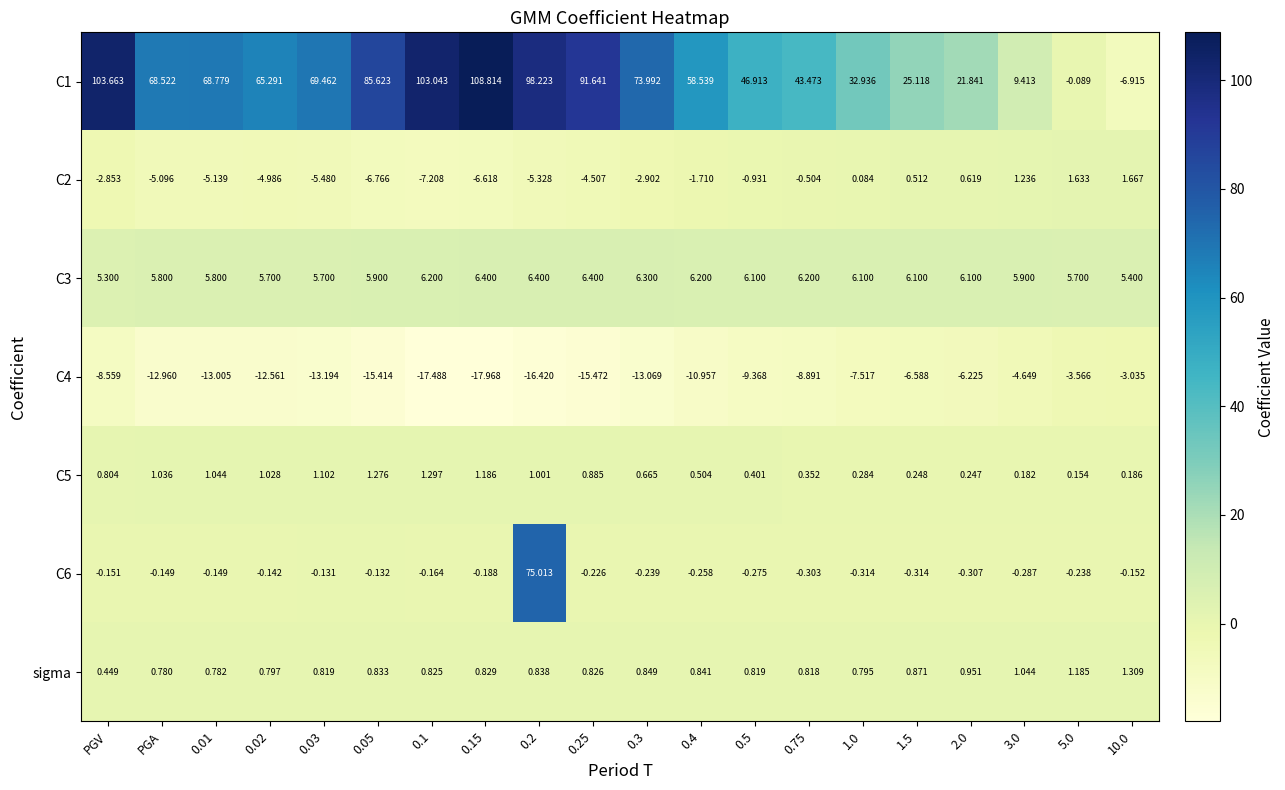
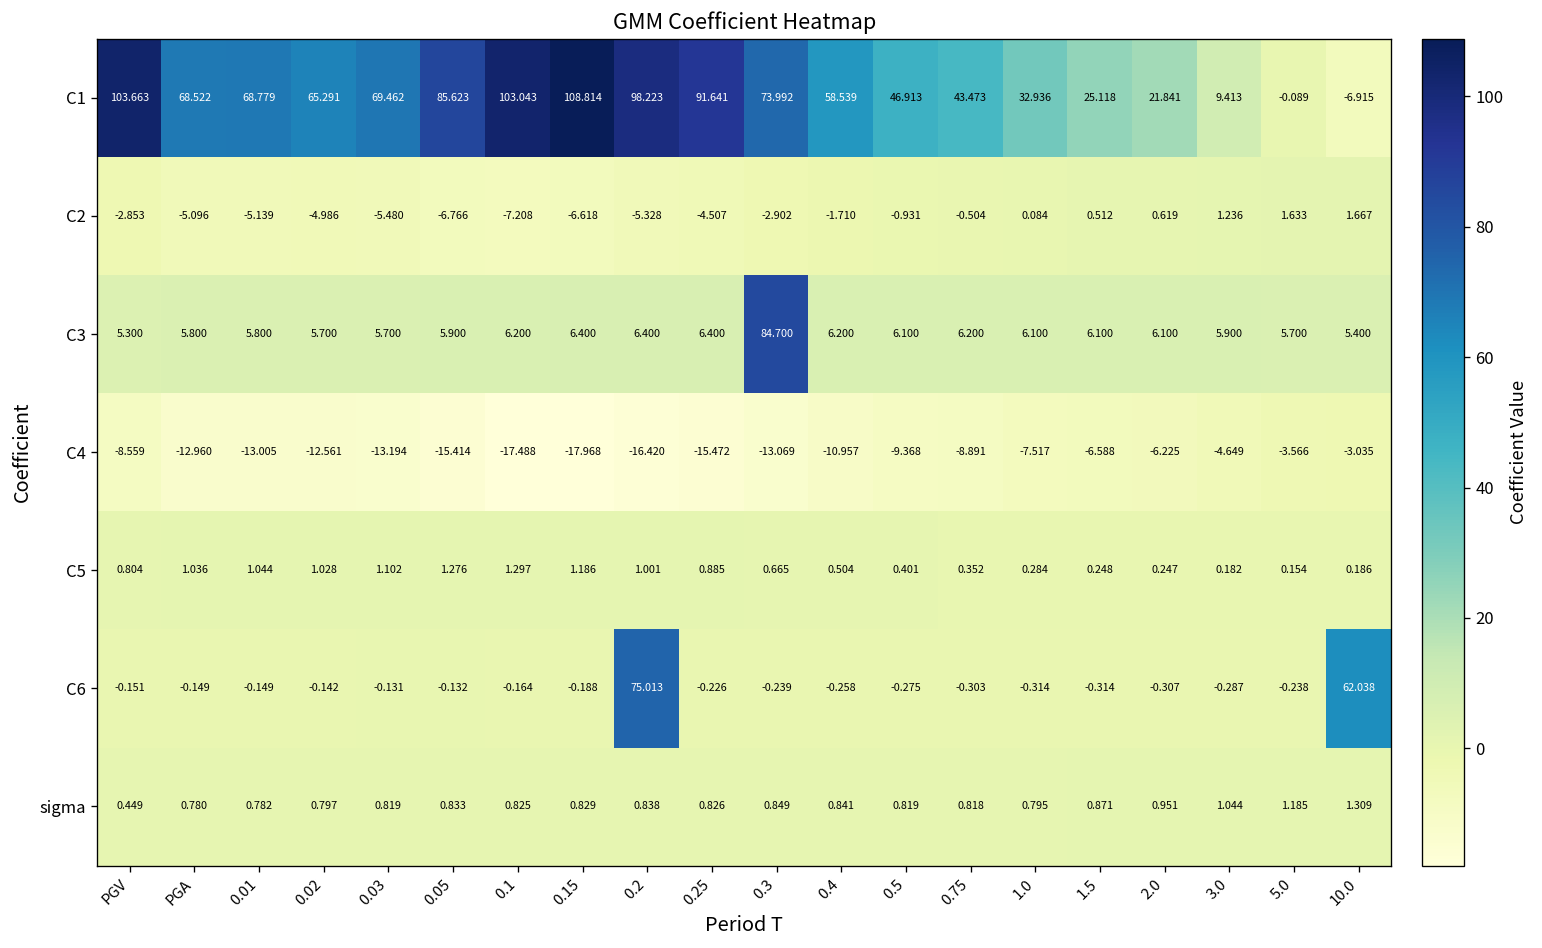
  {
    "C1": {
      "PGV": 103.663,
      "PGA": 68.522,
      "0.01": 68.779,
      "0.02": 65.291,
      "0.03": 69.462,
      "0.05": 85.623,
      "0.1": 103.043,
      "0.15": 108.814,
      "0.2": 98.223,
      "0.25": 91.641,
      "0.3": 73.992,
      "0.4": 58.539,
      "0.5": 46.913,
      "0.75": 43.473,
      "1.0": 32.936,
      "1.5": 25.118,
      "2.0": 21.841,
      "3.0": 9.413,
      "5.0": -0.089,
      "10.0": -6.915
    },
    "C2": {
      "PGV": -2.853,
      "PGA": -5.096,
      "0.01": -5.139,
      "0.02": -4.986,
      "0.03": -5.480,
      "0.05": -6.766,
      "0.1": -7.208,
      "0.15": -6.618,
      "0.2": -5.328,
      "0.25": -4.507,
      "0.3": -2.902,
      "0.4": -1.710,
      "0.5": -0.931,
      "0.75": -0.504,
      "1.0": 0.084,
      "1.5": 0.512,
      "2.0": 0.619,
      "3.0": 1.236,
      "5.0": 1.633,
      "10.0": 1.667
    },
    "C3": {
      "PGV": 5.300,
      "PGA": 5.800,
      "0.01": 5.800,
      "0.02": 5.700,
      "0.03": 5.700,
      "0.05": 5.900,
      "0.1": 6.200,
      "0.15": 6.400,
      "0.2": 6.400,
      "0.25": 6.400,
-     "0.3": 6.300,
+     "0.3": 84.700,
      "0.4": 6.200,
      "0.5": 6.100,
      "0.75": 6.200,
      "1.0": 6.100,
      "1.5": 6.100,
      "2.0": 6.100,
      "3.0": 5.900,
      "5.0": 5.700,
      "10.0": 5.400
    },
    "C4": {
      "PGV": -8.559,
      "PGA": -12.960,
      "0.01": -13.005,
      "0.02": -12.561,
      "0.03": -13.194,
      "0.05": -15.414,
      "0.1": -17.488,
      "0.15": -17.968,
      "0.2": -16.420,
      "0.25": -15.472,
      "0.3": -13.069,
      "0.4": -10.957,
      "0.5": -9.368,
      "0.75": -8.891,
      "1.0": -7.517,
      "1.5": -6.588,
      "2.0": -6.225,
      "3.0": -4.649,
      "5.0": -3.566,
      "10.0": -3.035
    },
    "C5": {
      "PGV": 0.804,
      "PGA": 1.036,
      "0.01": 1.044,
      "0.02": 1.028,
      "0.03": 1.102,
      "0.05": 1.276,
      "0.1": 1.297,
      "0.15": 1.186,
      "0.2": 1.001,
      "0.25": 0.885,
      "0.3": 0.665,
      "0.4": 0.504,
      "0.5": 0.401,
      "0.75": 0.352,
      "1.0": 0.284,
      "1.5": 0.248,
      "2.0": 0.247,
      "3.0": 0.182,
      "5.0": 0.154,
      "10.0": 0.186
    },
    "C6": {
      "PGV": -0.151,
      "PGA": -0.149,
      "0.01": -0.149,
      "0.02": -0.142,
      "0.03": -0.131,
      "0.05": -0.132,
      "0.1": -0.164,
      "0.15": -0.188,
      "0.2": 75.013,
      "0.25": -0.226,
      "0.3": -0.239,
      "0.4": -0.258,
      "0.5": -0.275,
      "0.75": -0.303,
      "1.0": -0.314,
      "1.5": -0.314,
      "2.0": -0.307,
      "3.0": -0.287,
      "5.0": -0.238,
-     "10.0": -0.152
+     "10.0": 62.038
    },
    "sigma": {
      "PGV": 0.449,
      "PGA": 0.780,
      "0.01": 0.782,
      "0.02": 0.797,
      "0.03": 0.819,
      "0.05": 0.833,
      "0.1": 0.825,
      "0.15": 0.829,
      "0.2": 0.838,
      "0.25": 0.826,
      "0.3": 0.849,
      "0.4": 0.841,
      "0.5": 0.819,
      "0.75": 0.818,
      "1.0": 0.795,
      "1.5": 0.871,
      "2.0": 0.951,
      "3.0": 1.044,
      "5.0": 1.185,
      "10.0": 1.309
    }
  }
